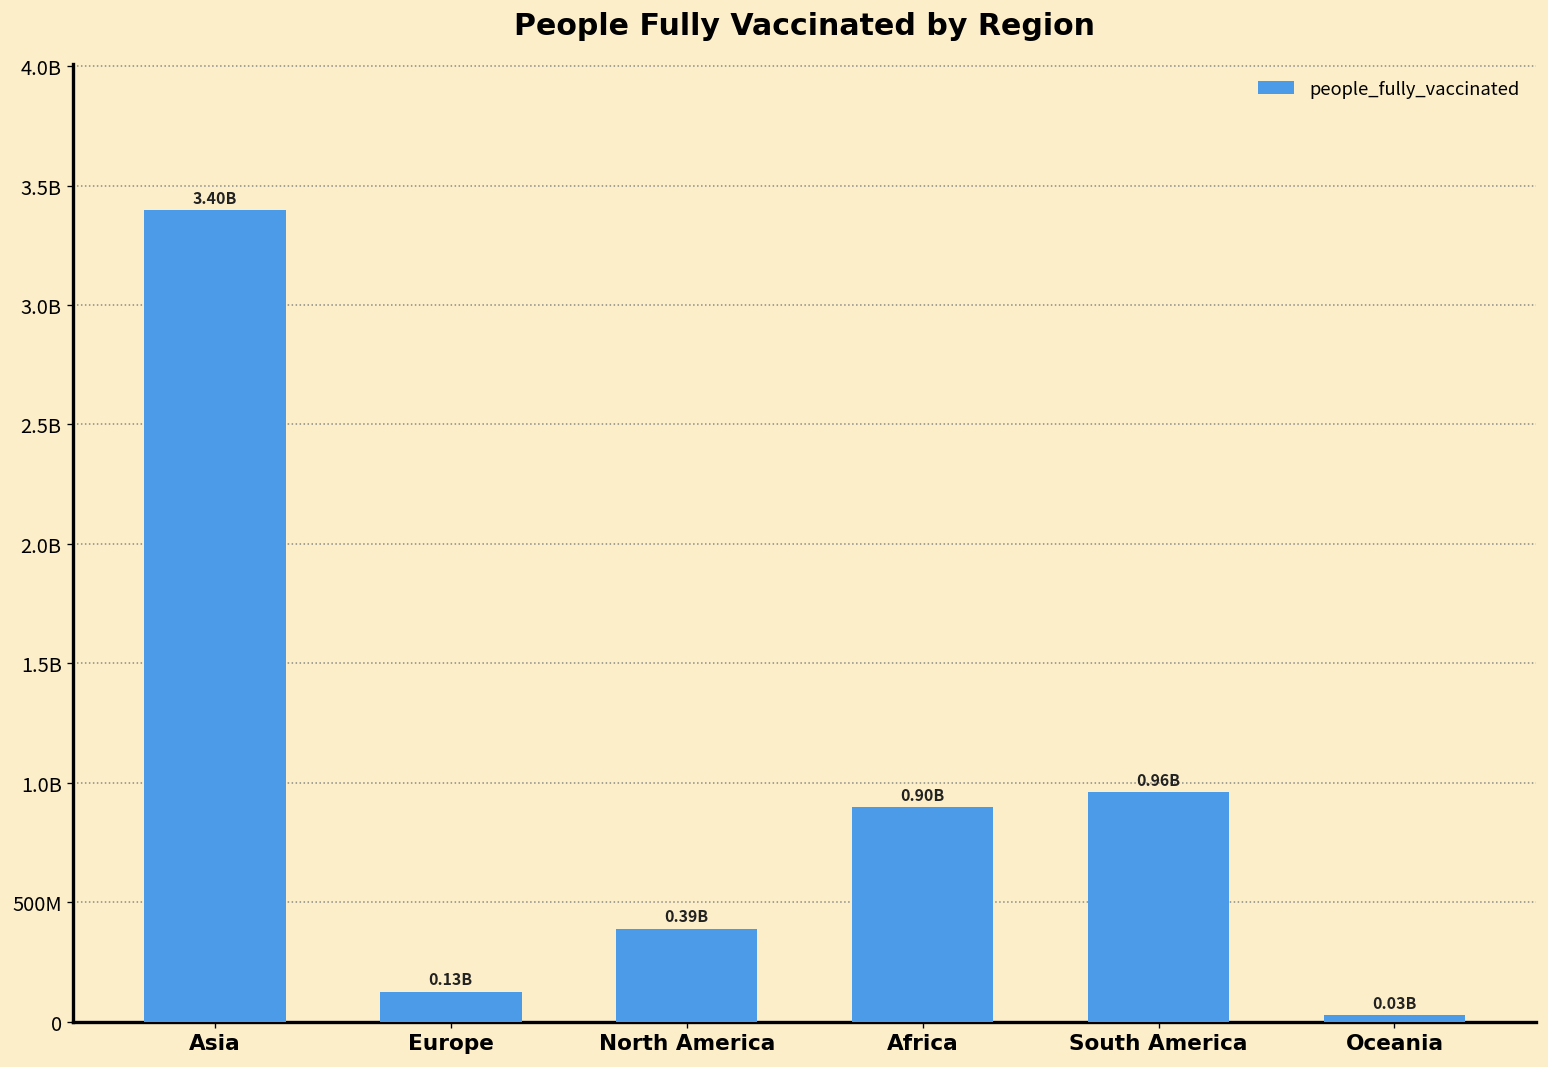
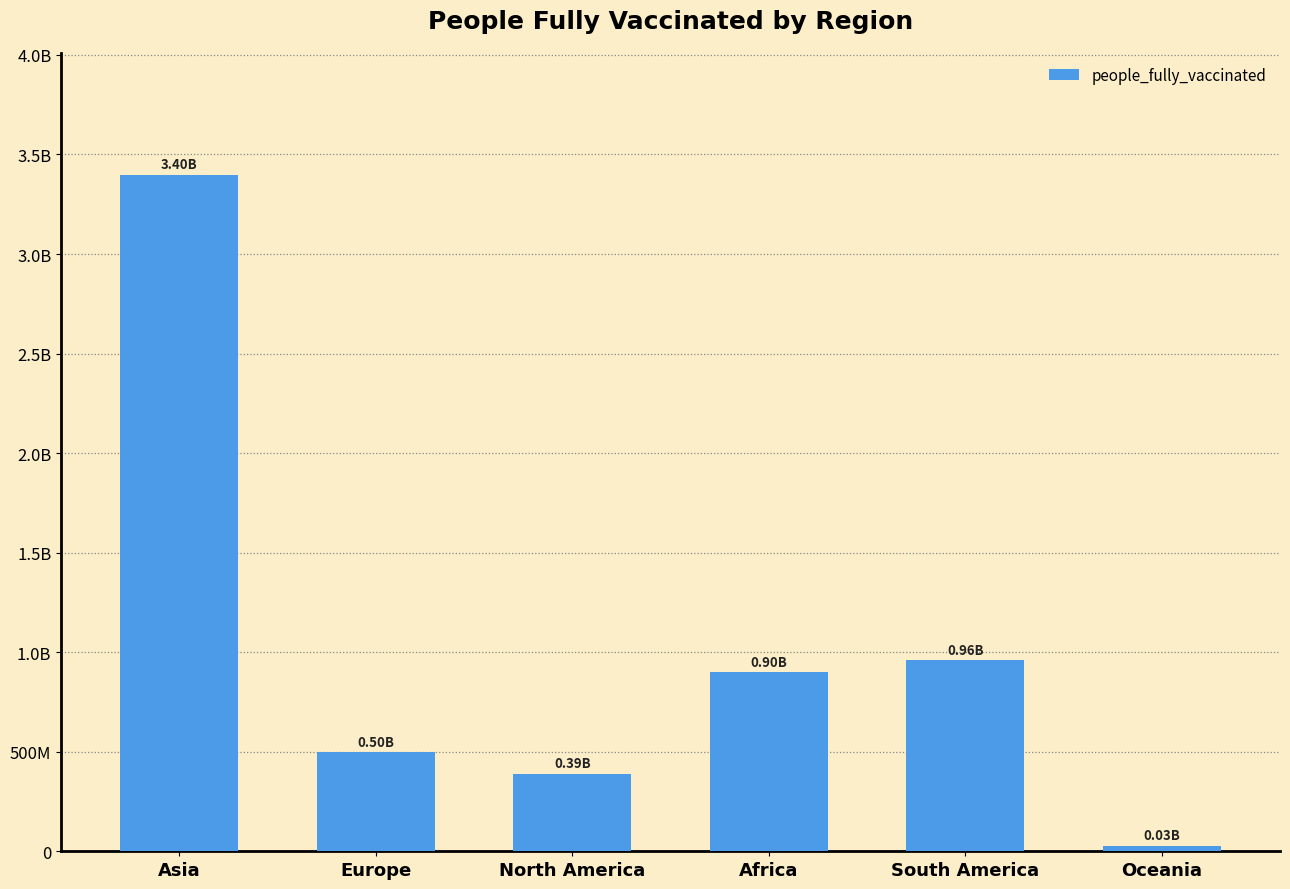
  {
    "Asia": "3.40B",
-   "Europe": "0.13B",
+   "Europe": "0.50B",
    "North America": "0.39B",
    "Africa": "0.90B",
    "South America": "0.96B",
    "Oceania": "0.03B"
  }
